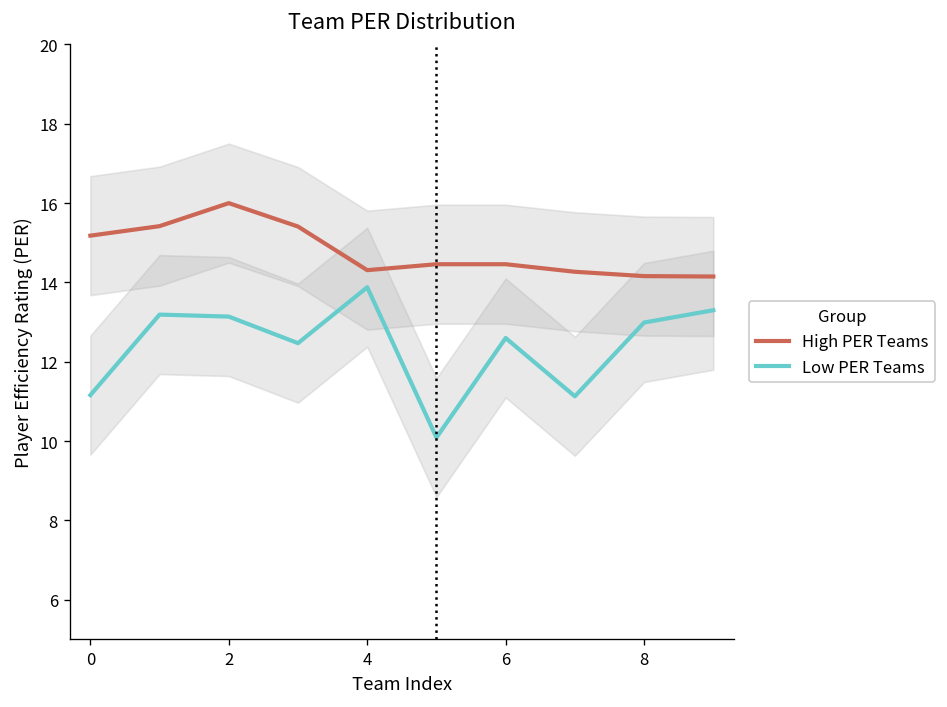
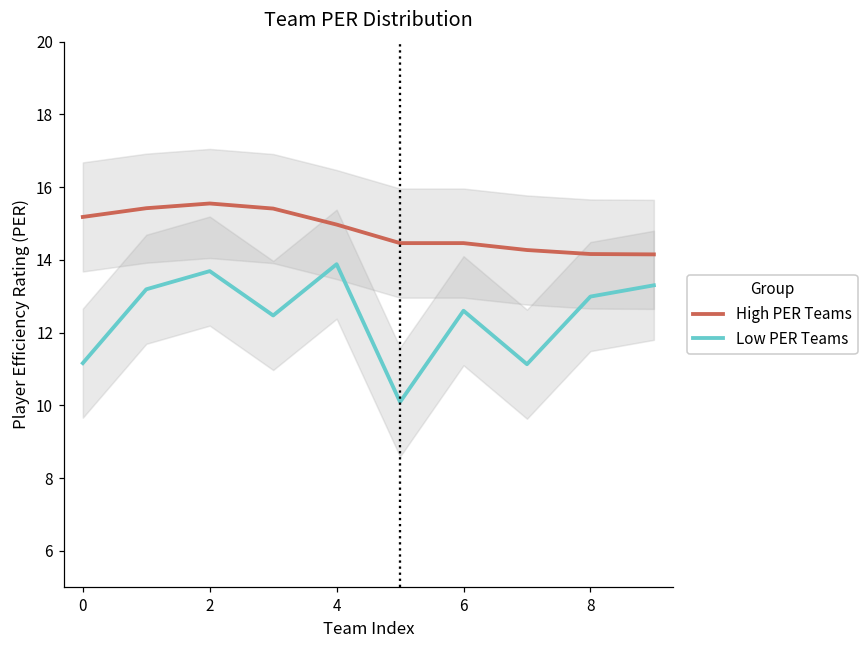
  {
    "High PER Teams": {
      "0": 15.2,
-     "2": 16.0,
-     "4": 14.3,
+     "2": 15.6,
+     "4": 15.0,
      "6": 14.5,
      "8": 14.2
    },
    "Low PER Teams": {
      "0": 11.2,
-     "2": 13.1,
+     "2": 13.7,
      "4": 13.9,
      "6": 12.6,
      "8": 13.0
    }
  }
